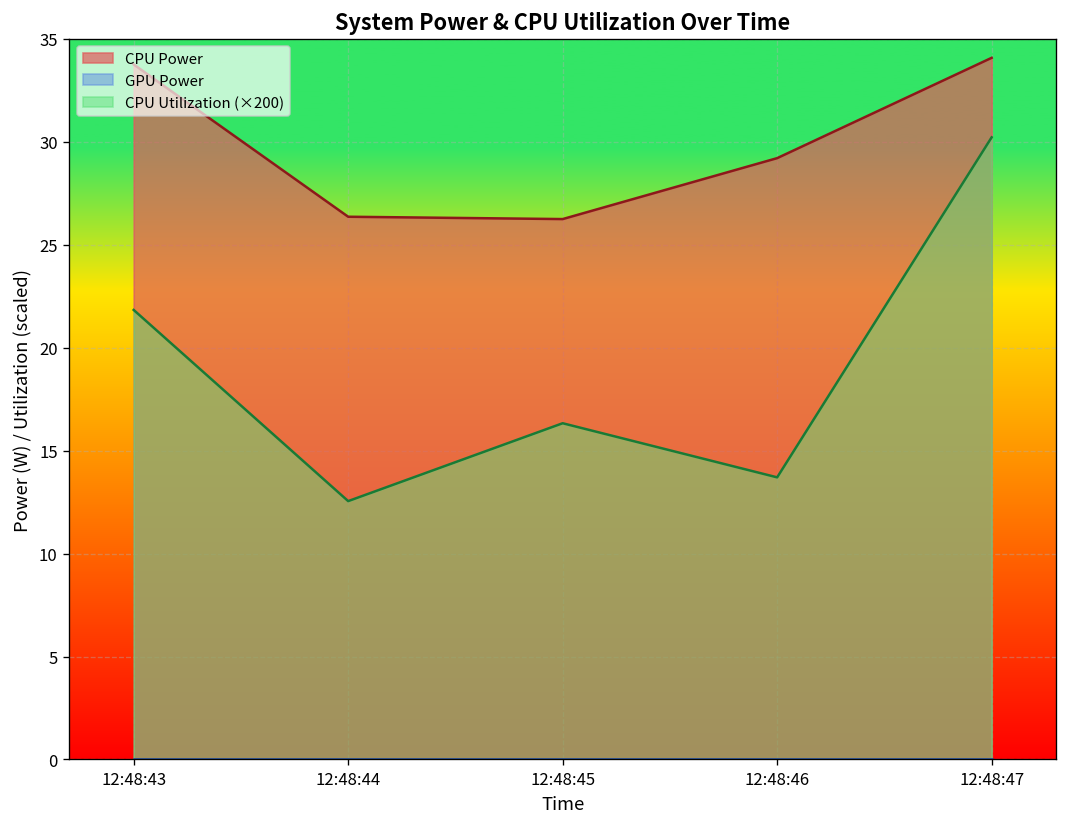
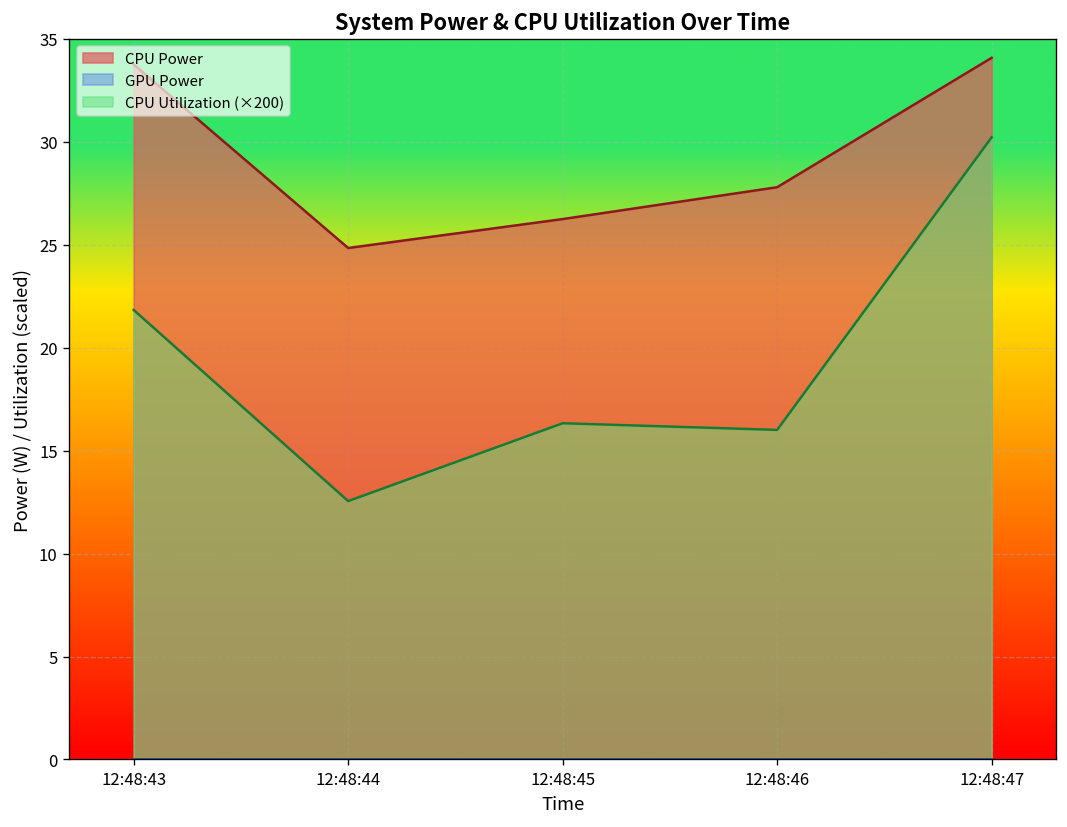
  {
    "CPU Power": {
-     "12:48:44": 26.4,
+     "12:48:44": 24.8,
      "12:48:45": 26.3,
-     "12:48:46": 29.2,
+     "12:48:46": 27.8,
      "12:48:47": 34.1
    },
    "GPU Power": {
      "12:48:43": 0.0,
      "12:48:44": 0.0,
      "12:48:45": 0.0,
      "12:48:46": 0.0,
      "12:48:47": 0.0
    },
    "CPU Utilization (×200)": {
      "12:48:43": 21.8,
      "12:48:44": 12.6,
      "12:48:45": 16.3,
-     "12:48:46": 13.7,
+     "12:48:46": 16.0,
      "12:48:47": 30.2
    }
  }
